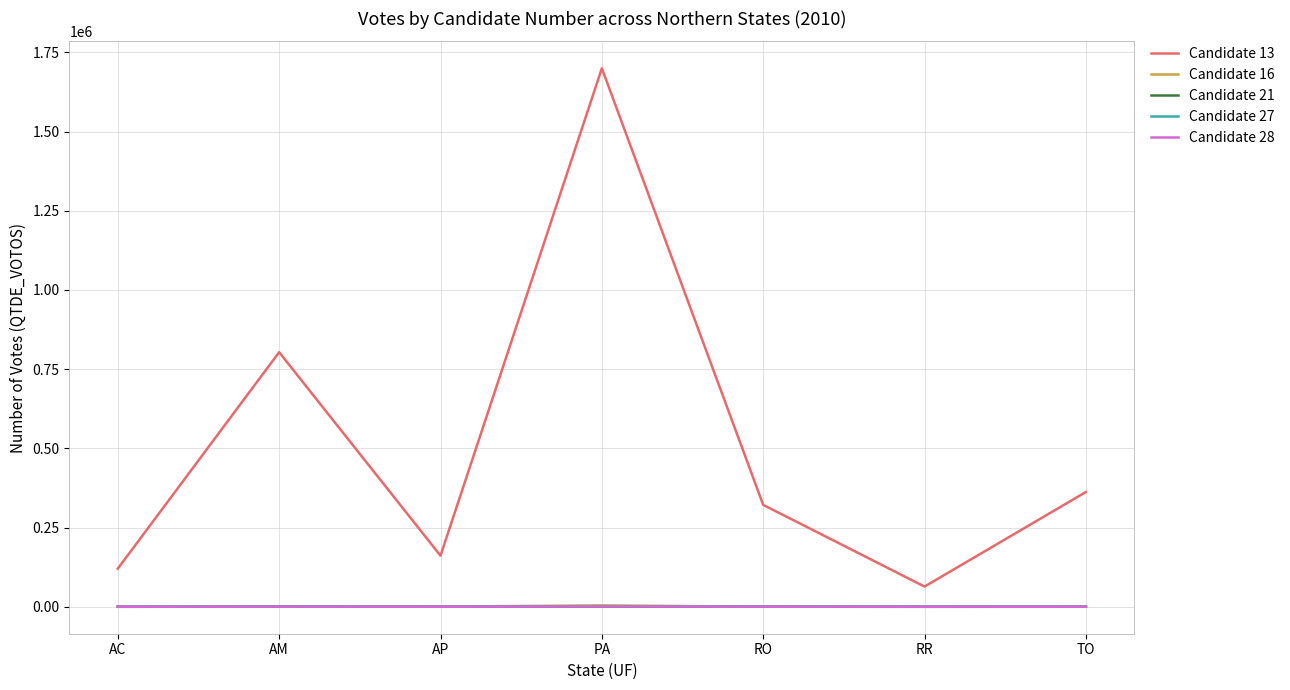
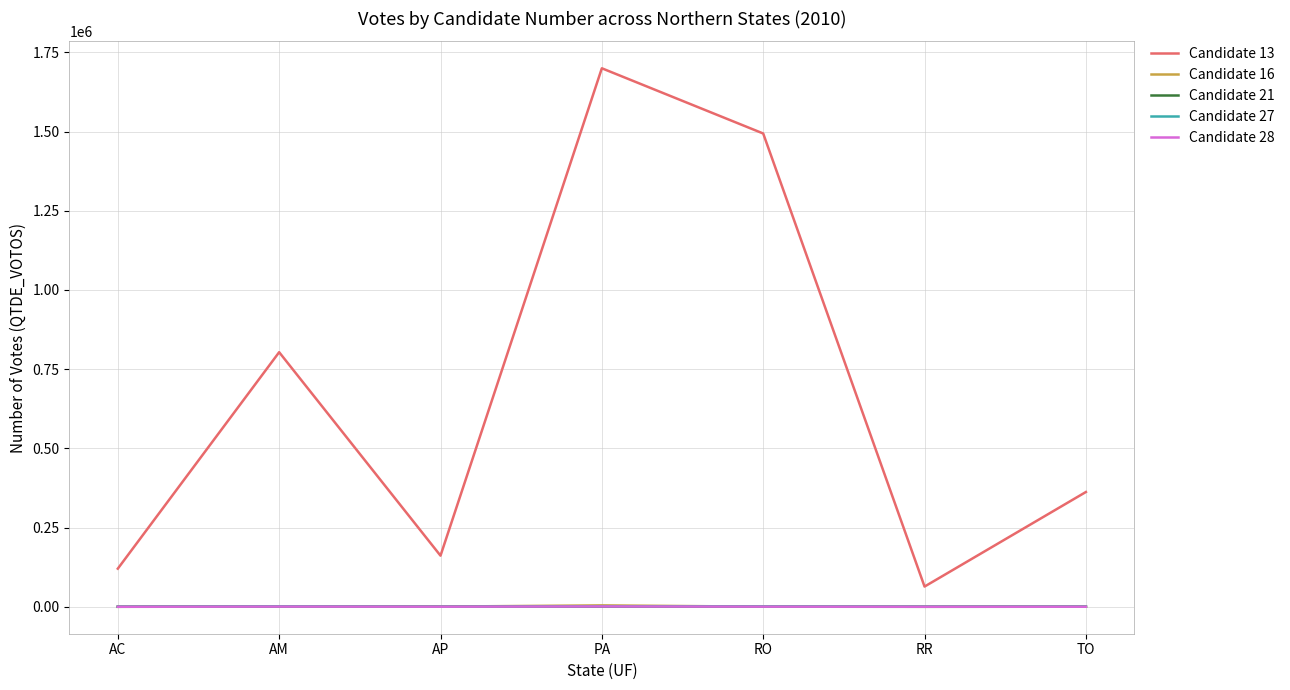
  {
    "Candidate 13": {
      "AC": 120000,
      "AM": 800000,
      "AP": 160000,
      "PA": 1700000,
-     "RO": 320000,
+     "RO": 1490000,
      "RR": 60000,
      "TO": 360000
    }
  }
